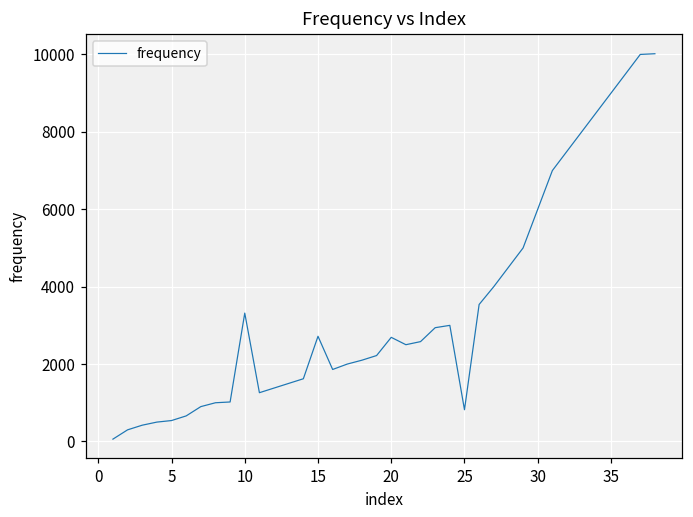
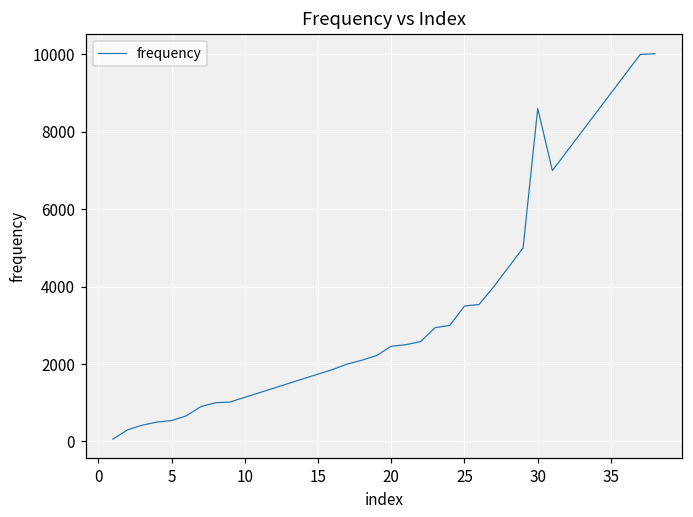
  {
    "5": 500,
-   "10": 3300,
-   "15": 2700,
-   "20": 2700,
-   "25": 800,
-   "30": 6000,
+   "10": 1100,
+   "15": 1700,
+   "20": 2500,
+   "25": 3500,
+   "30": 8600,
    "35": 9000
  }
